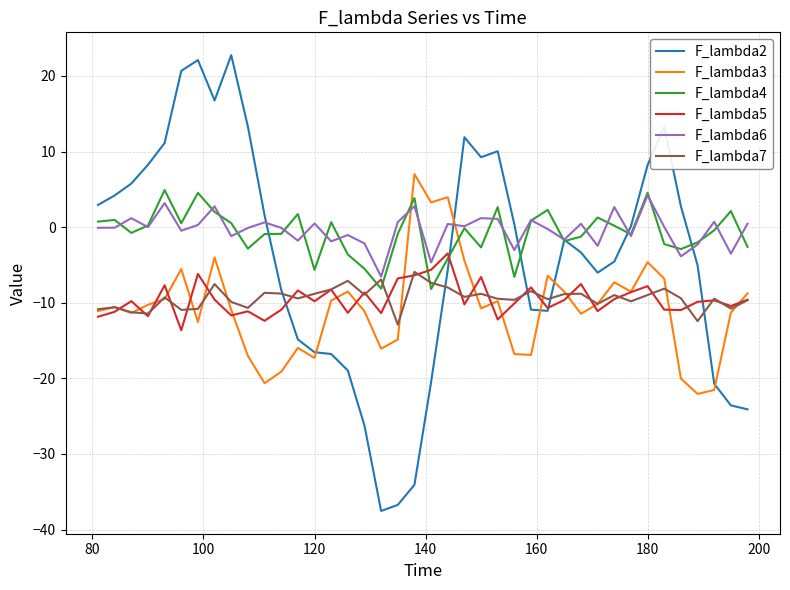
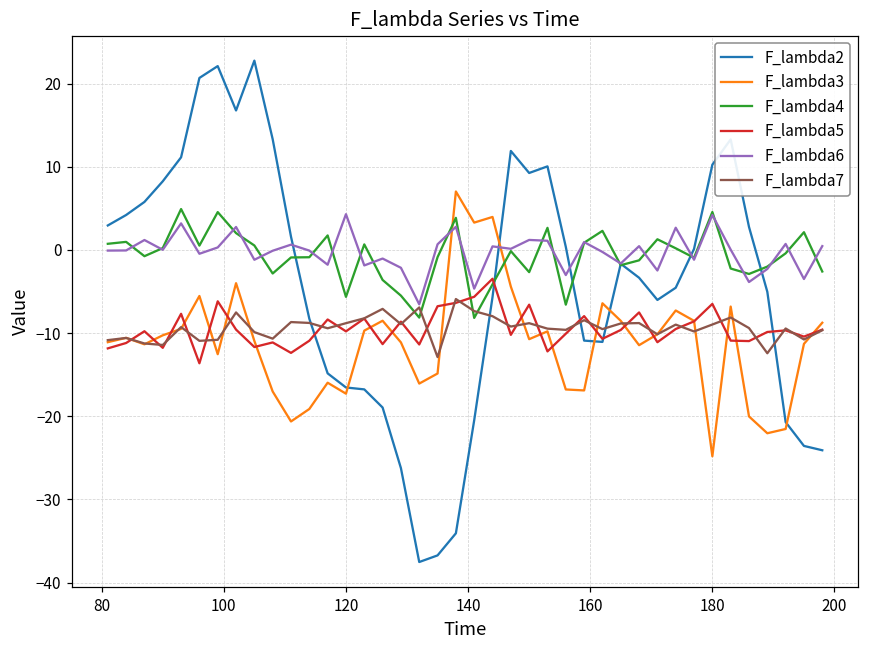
  {
    "F_lambda2": {
      "120": -17,
-     "180": 8
+     "180": 10
    },
    "F_lambda3": {
      "120": -17,
-     "180": -5
+     "180": -25
    },
    "F_lambda4": {
      "120": -6,
      "180": 5
    },
    "F_lambda5": {
      "120": -10,
-     "180": -8
+     "180": -6
    },
    "F_lambda6": {
-     "120": 0,
+     "120": 4,
      "180": 4
    },
    "F_lambda7": {
      "120": -9,
      "180": -9
    }
  }
